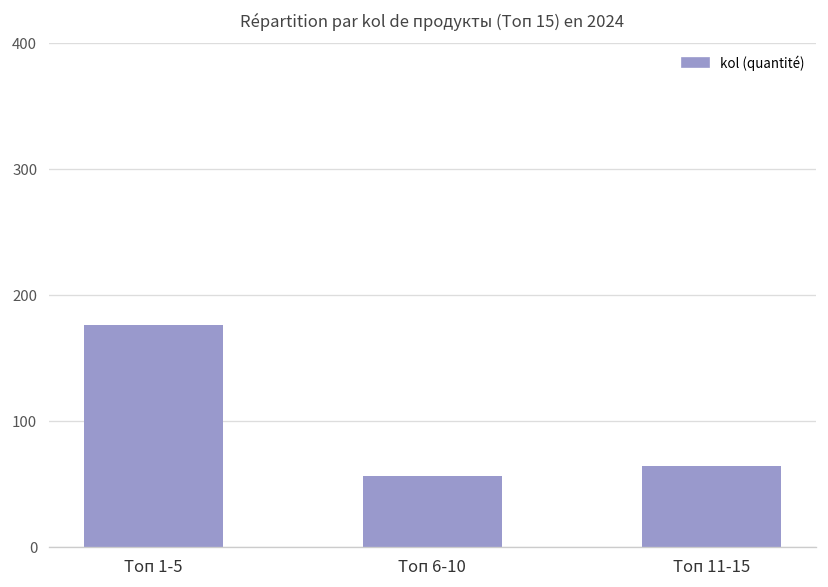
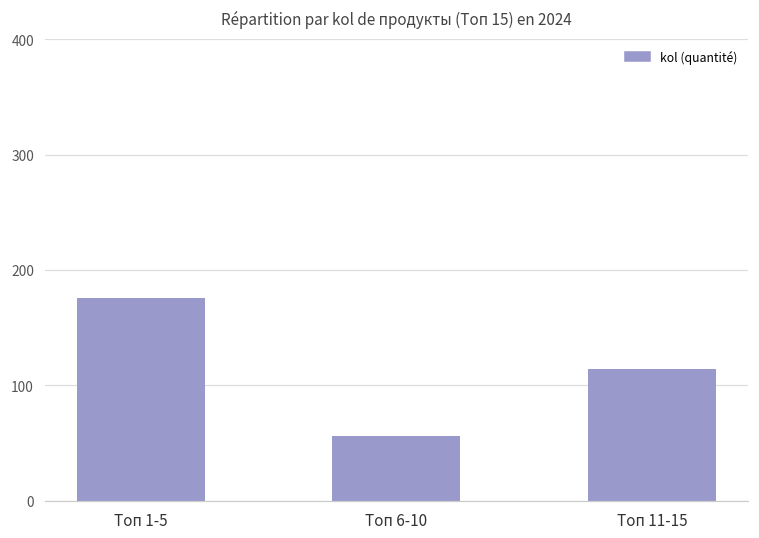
  {
    "Топ 1-5": 176,
    "Топ 6-10": 56,
-   "Топ 11-15": 64
+   "Топ 11-15": 114
  }
